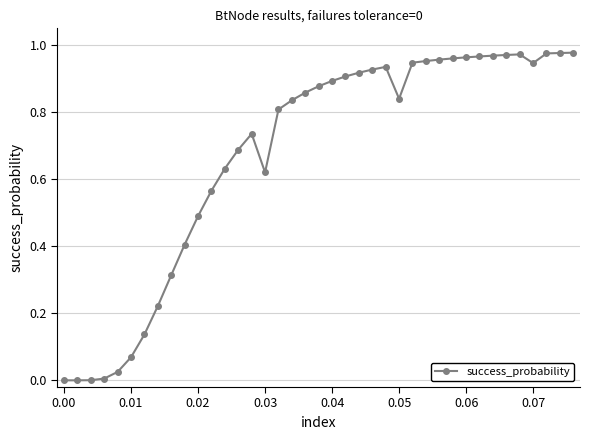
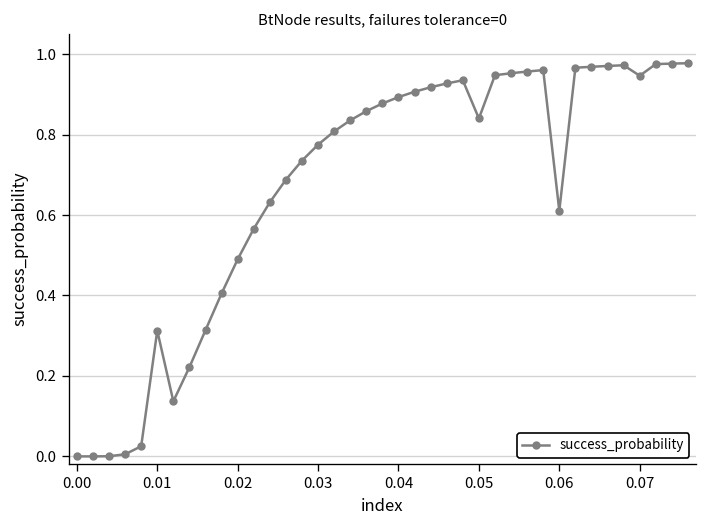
  {
    "0.00": 0.00,
-   "0.01": 0.07,
+   "0.01": 0.31,
    "0.02": 0.49,
-   "0.03": 0.62,
+   "0.03": 0.77,
    "0.04": 0.89,
    "0.05": 0.84,
-   "0.06": 0.96,
+   "0.06": 0.61,
    "0.07": 0.95
  }
